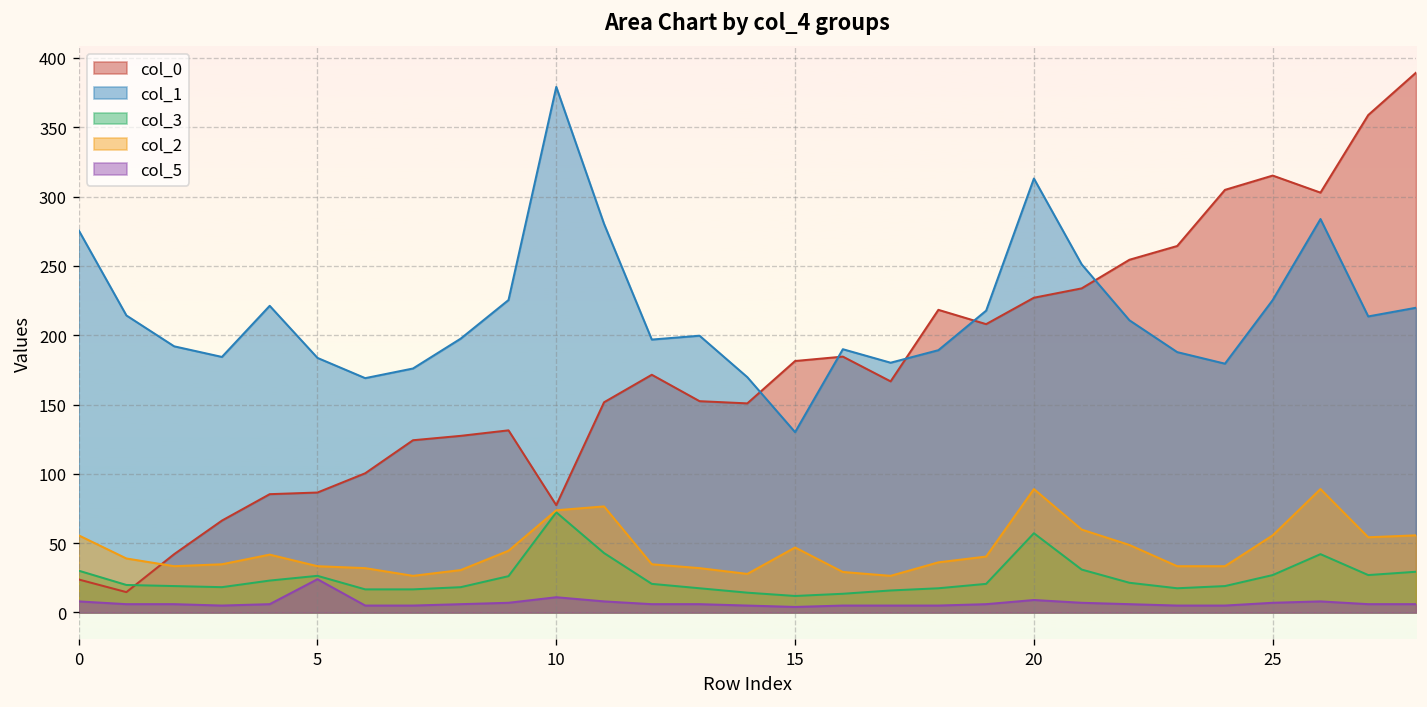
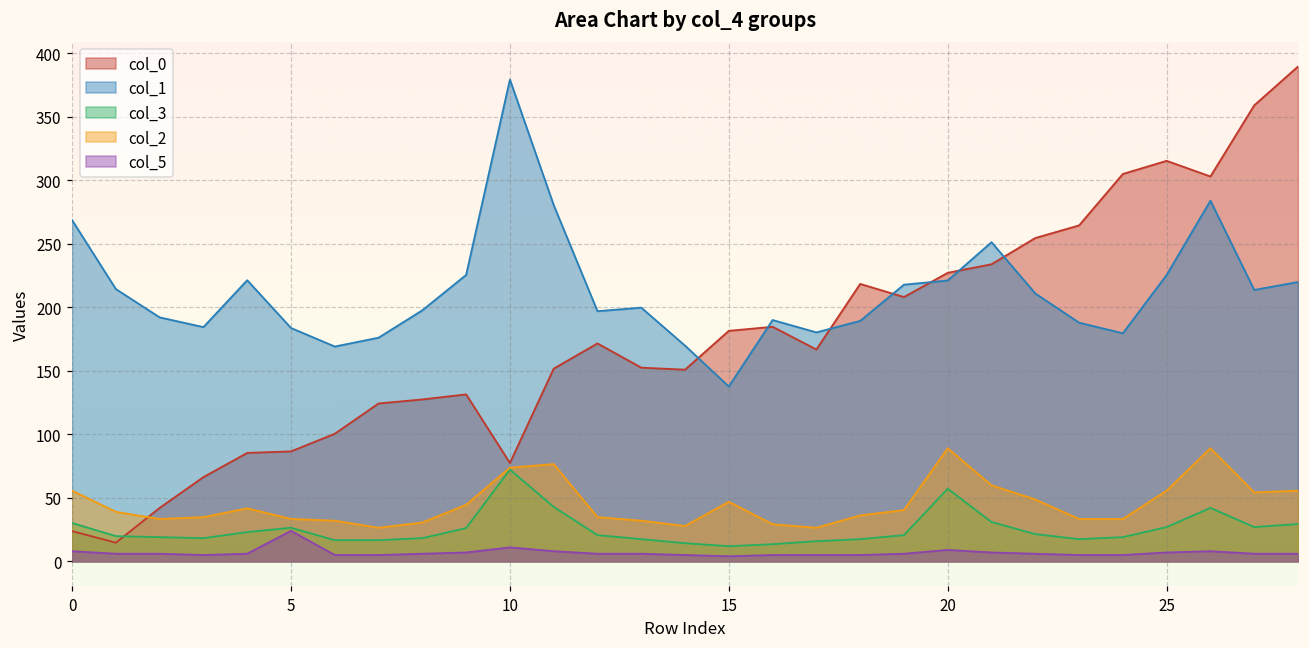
  {
    "col_0": {
      "0": 24,
      "5": 87,
      "10": 77,
      "15": 181,
      "20": 227,
      "25": 315
    },
    "col_1": {
-     "0": 276,
+     "0": 269,
      "5": 184,
      "10": 379,
-     "15": 130,
-     "20": 313,
+     "15": 138,
+     "20": 221,
      "25": 225
    },
    "col_3": {
      "0": 30,
      "5": 26,
      "15": 12,
      "20": 57,
      "25": 27
    },
    "col_2": {
      "0": 56,
      "5": 33,
      "15": 47,
      "20": 89,
      "25": 56
    },
    "col_5": {
      "0": 8,
      "5": 24,
      "10": 11,
      "15": 4,
      "20": 9,
      "25": 7
    }
  }
